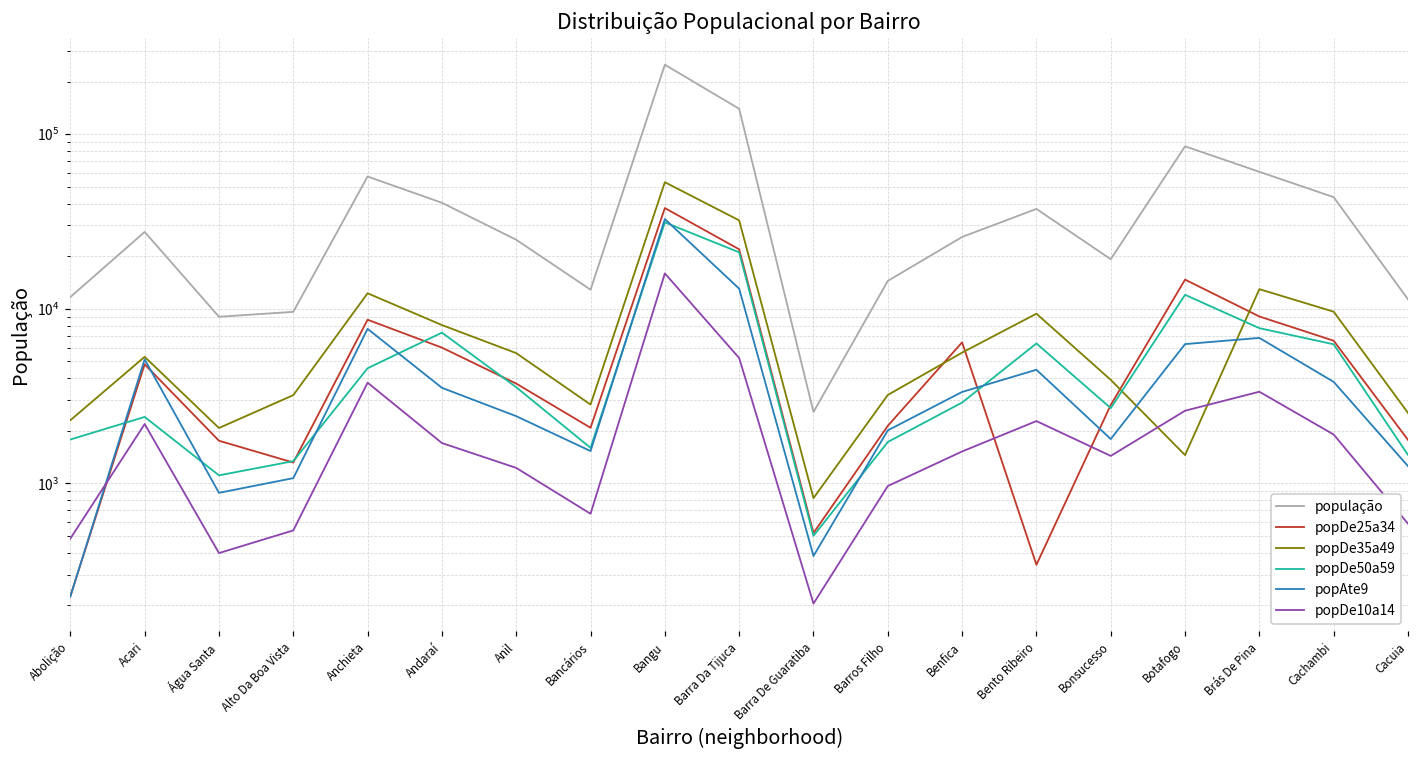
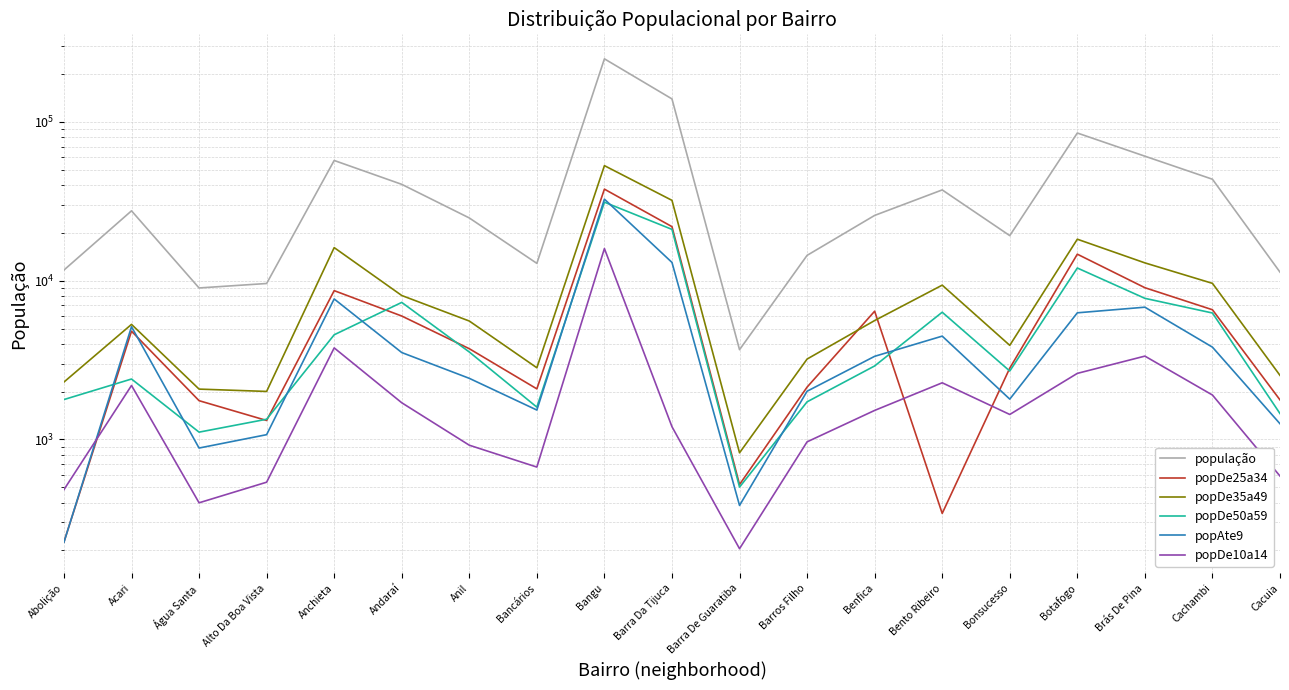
  {
    "população": {
      "Abolição": 12000,
      "Acari": 28000,
      "Água Santa": 9000,
      "Alto Da Boa Vista": 10000,
      "Anchieta": 57000,
      "Andaraí": 40000,
      "Anil": 25000,
      "Bancários": 13000,
      "Bangu": 250000,
      "Barra Da Tijuca": 140000,
-     "Barra De Guaratiba": 2600,
+     "Barra De Guaratiba": 3700,
      "Barros Filho": 14000,
      "Benfica": 26000,
      "Bento Ribeiro": 37000,
      "Bonsucesso": 19000,
      "Botafogo": 90000,
      "Brás De Pina": 61000,
      "Cachambi": 44000,
      "Cacuia": 11000
    },
    "popDe25a34": {
      "Acari": 4800,
      "Água Santa": 1800,
      "Anchieta": 9000,
      "Andaraí": 6000,
      "Anil": 3700,
      "Bancários": 2100,
      "Bangu": 38000,
      "Barra Da Tijuca": 22000,
      "Barra De Guaratiba": 520,
      "Barros Filho": 2100,
      "Benfica": 6400,
      "Bento Ribeiro": 340,
      "Bonsucesso": 2800,
      "Botafogo": 15000,
      "Brás De Pina": 9000,
      "Cachambi": 6600,
      "Cacuia": 1800
    },
    "popDe35a49": {
      "Abolição": 2300,
      "Água Santa": 2100,
-     "Alto Da Boa Vista": 3200,
-     "Anchieta": 12000,
+     "Alto Da Boa Vista": 2000,
+     "Anchieta": 16000,
      "Andaraí": 8000,
      "Anil": 5600,
      "Bancários": 2800,
      "Bangu": 53000,
      "Barra Da Tijuca": 32000,
      "Barra De Guaratiba": 800,
      "Barros Filho": 3200,
      "Benfica": 5600,
      "Bento Ribeiro": 9000,
      "Bonsucesso": 3900,
-     "Botafogo": 1500,
+     "Botafogo": 18000,
      "Brás De Pina": 13000,
      "Cachambi": 10000,
      "Cacuia": 2500
    },
    "popDe50a59": {
      "Abolição": 1800,
      "Acari": 2400,
      "Água Santa": 1100,
      "Anchieta": 4600,
      "Andaraí": 7000,
      "Anil": 3600,
      "Bancários": 1600,
      "Bangu": 31000,
      "Barra Da Tijuca": 21000,
      "Barra De Guaratiba": 500,
      "Barros Filho": 1700,
      "Benfica": 2900,
      "Bento Ribeiro": 6300,
      "Bonsucesso": 2700,
      "Botafogo": 12000,
      "Brás De Pina": 8000,
      "Cachambi": 6300,
      "Cacuia": 1500
    },
    "popAte9": {
      "Água Santa": 900,
      "Alto Da Boa Vista": 1100,
      "Anchieta": 8000,
      "Andaraí": 3500,
      "Anil": 2400,
      "Bancários": 1500,
      "Bangu": 33000,
      "Barra Da Tijuca": 13000,
      "Barra De Guaratiba": 380,
      "Barros Filho": 2000,
      "Benfica": 3300,
      "Bento Ribeiro": 4500,
      "Bonsucesso": 1800,
      "Botafogo": 6300,
      "Brás De Pina": 6800,
      "Cachambi": 3800,
      "Cacuia": 1300
    },
    "popDe10a14": {
      "Abolição": 480,
      "Acari": 2200,
      "Água Santa": 400,
      "Alto Da Boa Vista": 540,
      "Anchieta": 3800,
      "Andaraí": 1700,
-     "Anil": 1200,
+     "Anil": 900,
      "Bancários": 670,
      "Bangu": 16000,
-     "Barra Da Tijuca": 5200,
+     "Barra Da Tijuca": 1200,
      "Barra De Guaratiba": 210,
      "Barros Filho": 1000,
      "Benfica": 1500,
      "Bento Ribeiro": 2300,
      "Bonsucesso": 1400,
      "Botafogo": 2600,
      "Brás De Pina": 3400,
      "Cachambi": 1900,
      "Cacuia": 590
    }
  }
